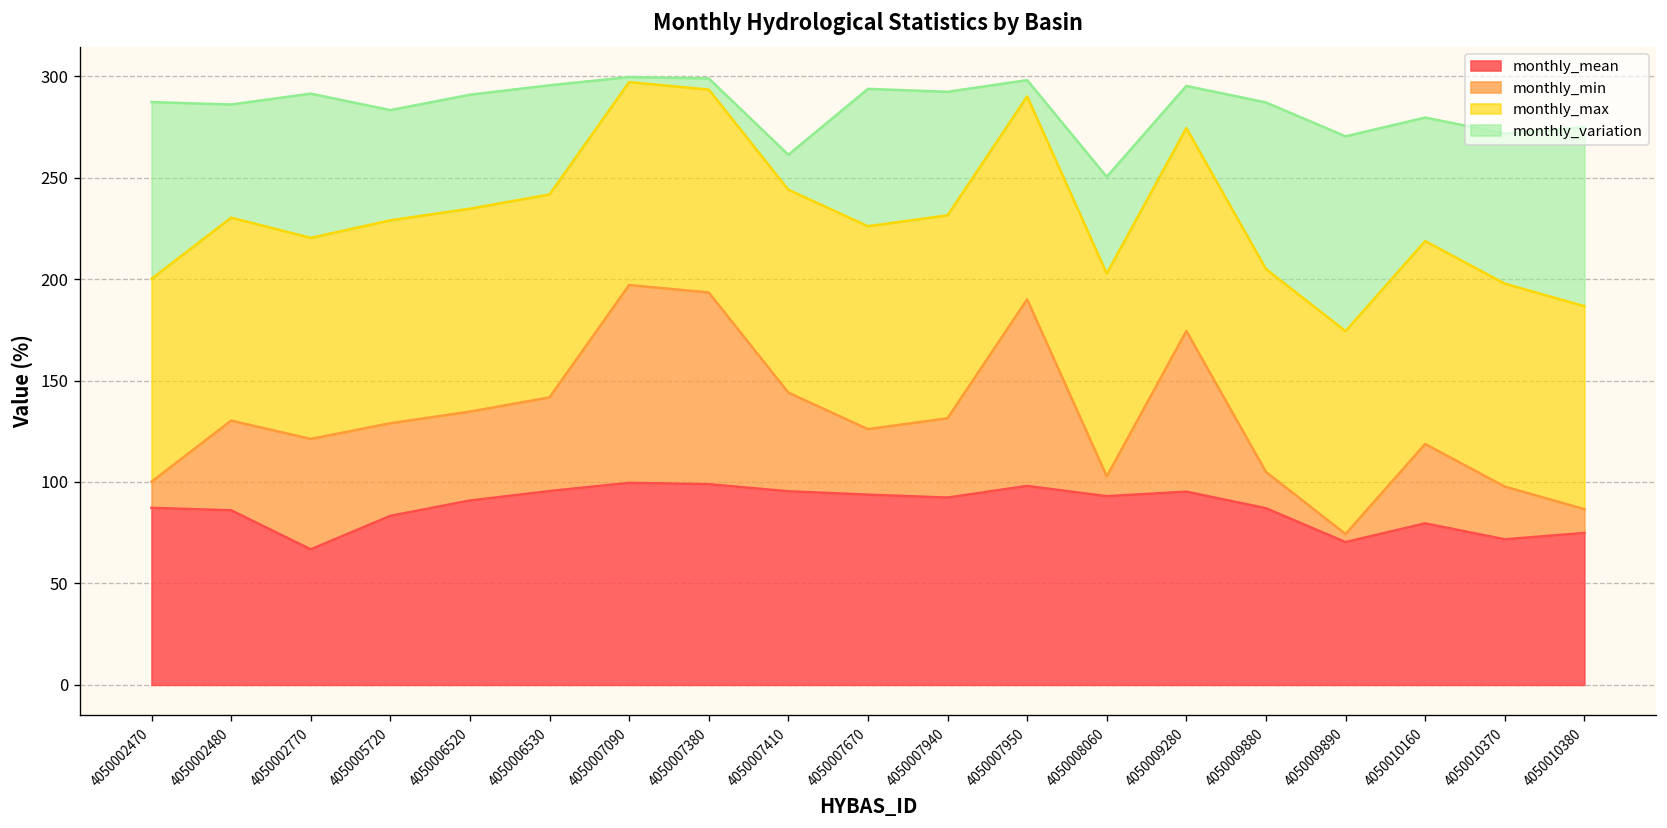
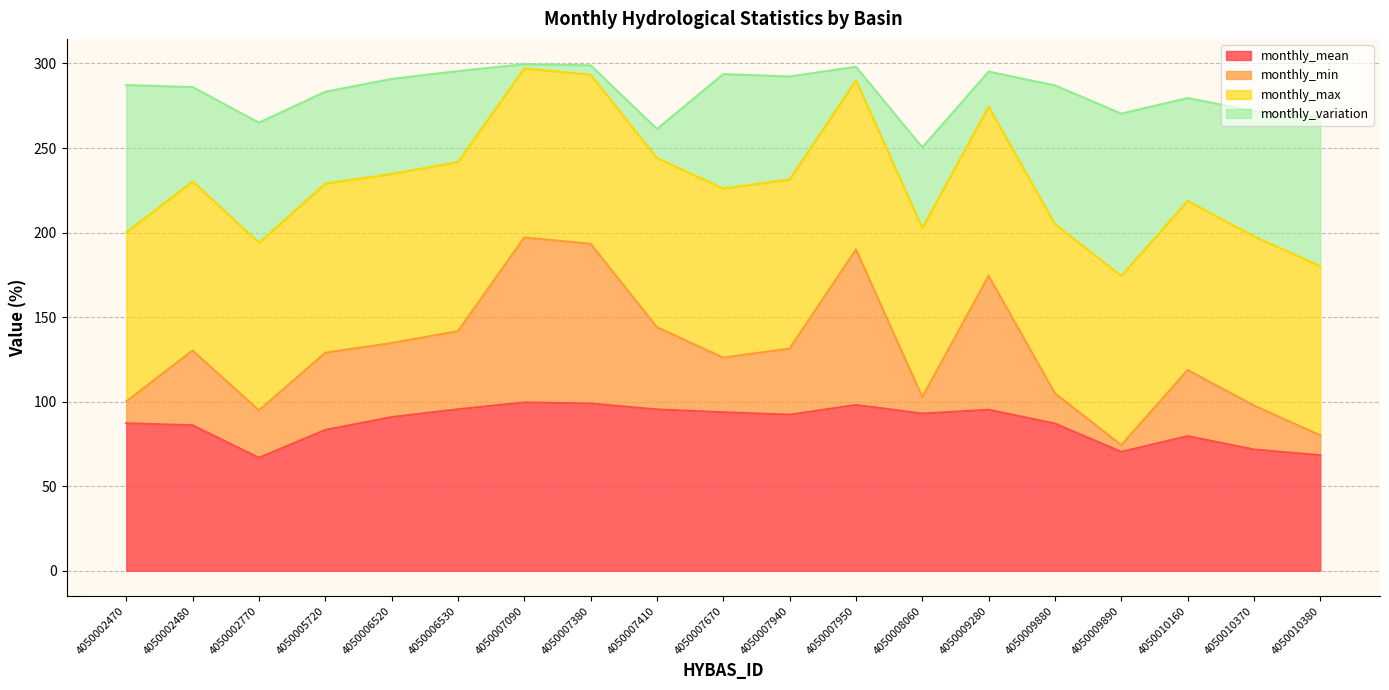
  {
    "monthly_mean": {
      "4050002470": 87,
      "4050002480": 86,
      "4050002770": 67,
      "4050005720": 83,
      "4050006520": 91,
      "4050006530": 96,
      "4050007090": 100,
      "4050007380": 99,
      "4050007410": 95,
      "4050007670": 94,
      "4050007940": 92,
      "4050007950": 98,
      "4050008060": 93,
      "4050009280": 95,
      "4050009880": 87,
      "4050009890": 70,
      "4050010160": 80,
      "4050010370": 72,
-     "4050010380": 75
+     "4050010380": 68
    },
    "monthly_min": {
      "4050002470": 13,
      "4050002480": 44,
-     "4050002770": 54,
+     "4050002770": 28,
      "4050005720": 46,
      "4050006520": 44,
      "4050006530": 46,
      "4050007090": 98,
      "4050007380": 94,
      "4050007410": 49,
      "4050007670": 32,
      "4050007940": 39,
      "4050007950": 92,
      "4050008060": 10,
      "4050009280": 79,
      "4050009880": 18,
      "4050009890": 4,
      "4050010160": 39,
      "4050010370": 26,
      "4050010380": 12
    },
    "monthly_max": {
      "4050002470": 100,
      "4050002480": 100,
      "4050002770": 99,
      "4050005720": 100,
      "4050006520": 100,
      "4050006530": 100,
      "4050007090": 100,
      "4050007380": 100,
      "4050007410": 100,
      "4050007670": 100,
      "4050007940": 100,
      "4050007950": 100,
      "4050008060": 100,
      "4050009280": 100,
      "4050009880": 100,
      "4050009890": 100,
      "4050010160": 100,
      "4050010370": 100,
      "4050010380": 100
    },
    "monthly_variation": {
      "4050002470": 87,
      "4050002480": 56,
      "4050002770": 71,
      "4050005720": 54,
      "4050006520": 56,
      "4050006530": 54,
      "4050007090": 2,
      "4050007380": 6,
      "4050007410": 17,
      "4050007670": 68,
      "4050007940": 61,
      "4050007950": 8,
      "4050008060": 48,
      "4050009280": 21,
      "4050009880": 82,
      "4050009890": 96,
      "4050010160": 61
    }
  }
